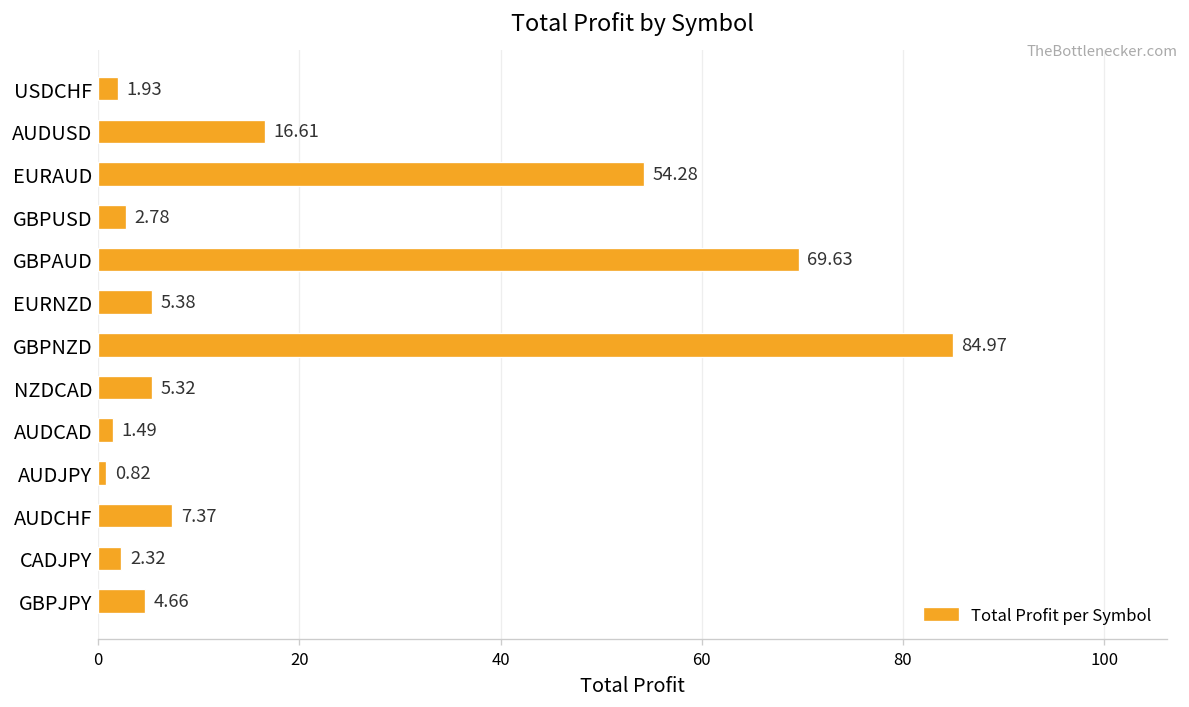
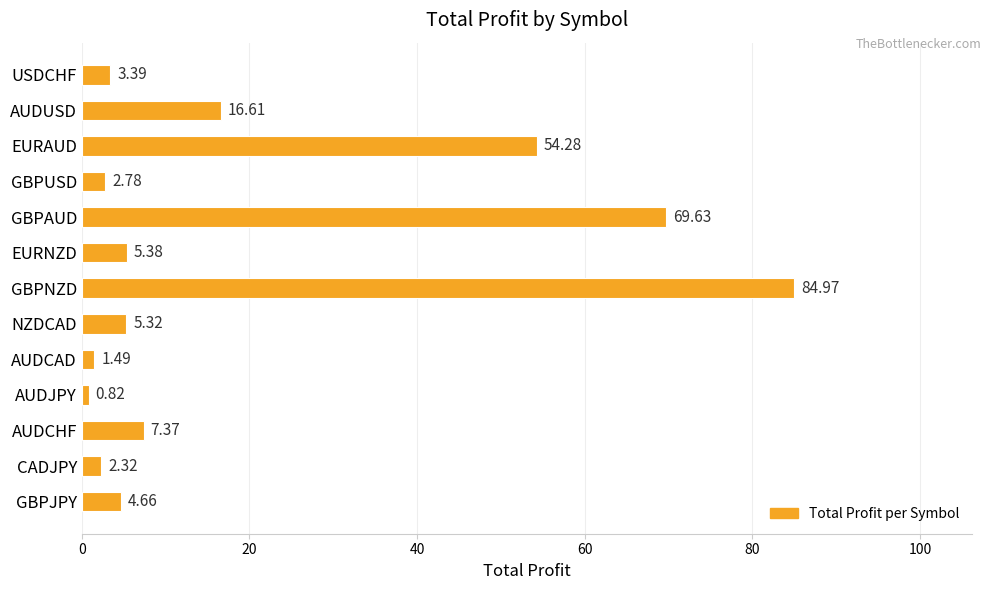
  {
-   "USDCHF": 1.93,
+   "USDCHF": 3.39,
    "AUDUSD": 16.61,
    "EURAUD": 54.28,
    "GBPUSD": 2.78,
    "GBPAUD": 69.63,
    "EURNZD": 5.38,
    "GBPNZD": 84.97,
    "NZDCAD": 5.32,
    "AUDCAD": 1.49,
    "AUDJPY": 0.82,
    "AUDCHF": 7.37,
    "CADJPY": 2.32,
    "GBPJPY": 4.66
  }
